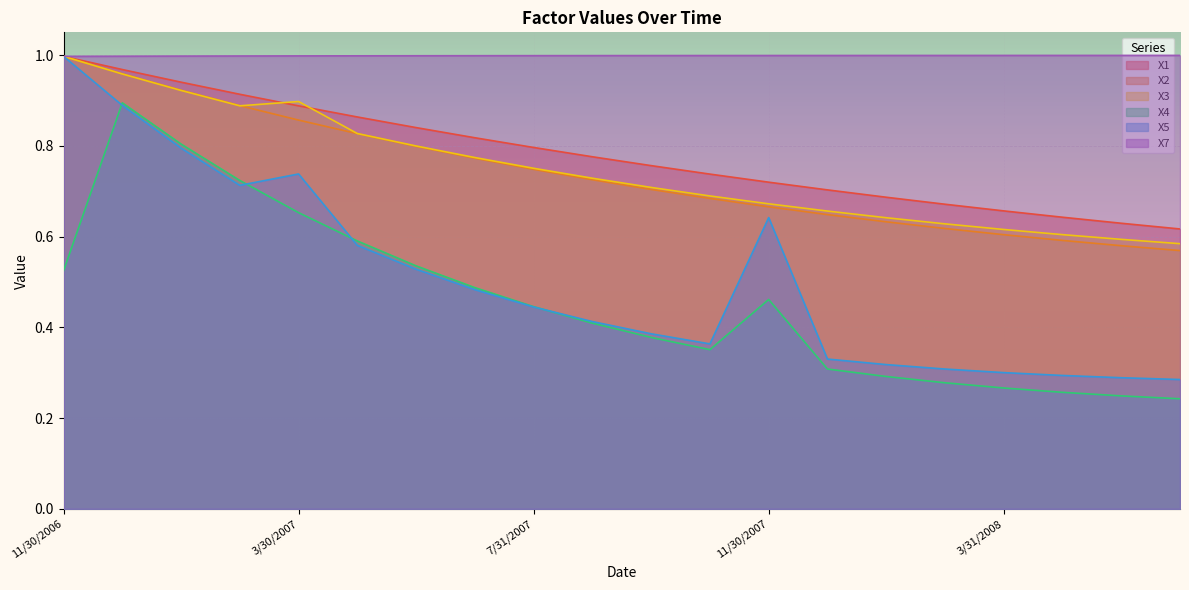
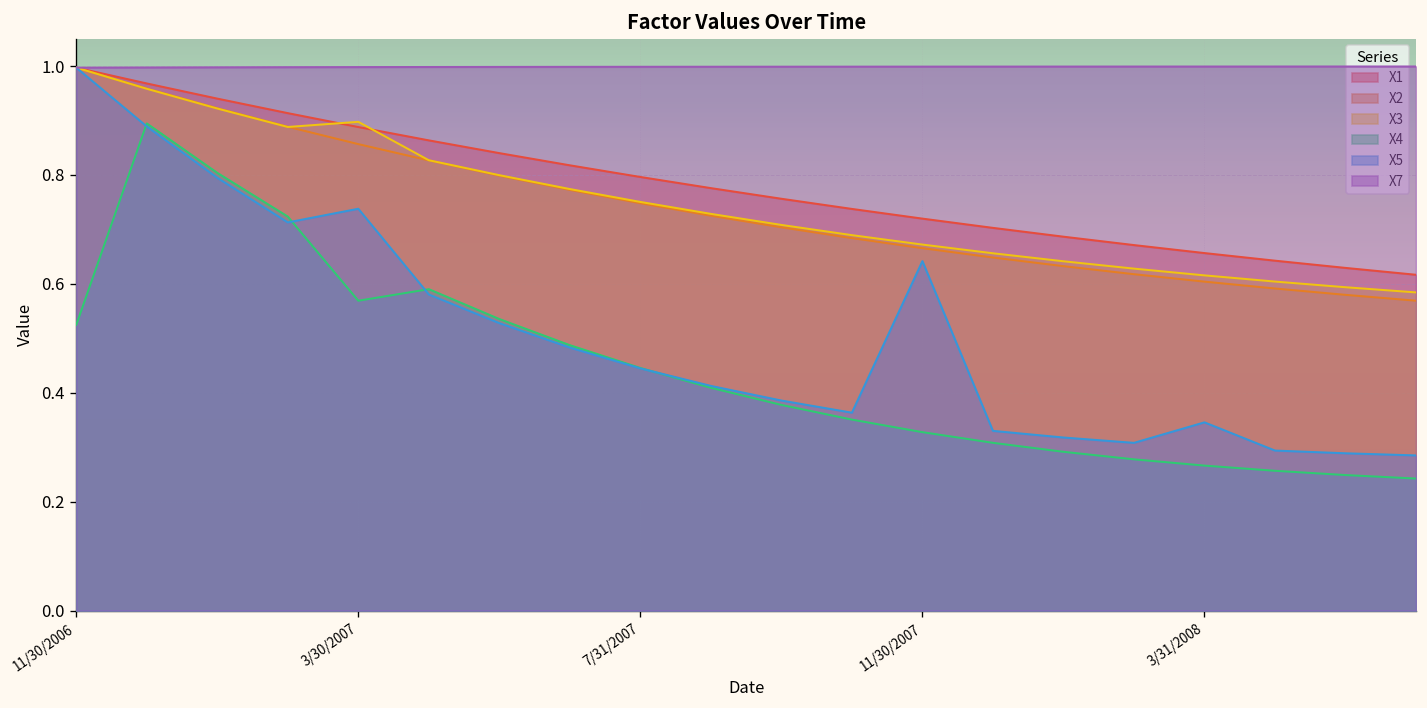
  {
    "X3": {
      "3/30/2007": 0.90,
      "11/30/2007": 0.67,
      "3/31/2008": 0.62
    },
    "X4": {
      "11/30/2006": 0.52,
-     "3/30/2007": 0.65,
-     "11/30/2007": 0.46,
+     "3/30/2007": 0.57,
+     "11/30/2007": 0.33,
      "3/31/2008": 0.27
    },
    "X5": {
      "3/30/2007": 0.74,
      "11/30/2007": 0.64,
-     "3/31/2008": 0.30
+     "3/31/2008": 0.35
    },
    "X7": {
      "3/30/2007": 1.00,
      "7/31/2007": 1.00,
      "11/30/2007": 1.00,
      "3/31/2008": 1.00
    }
  }
